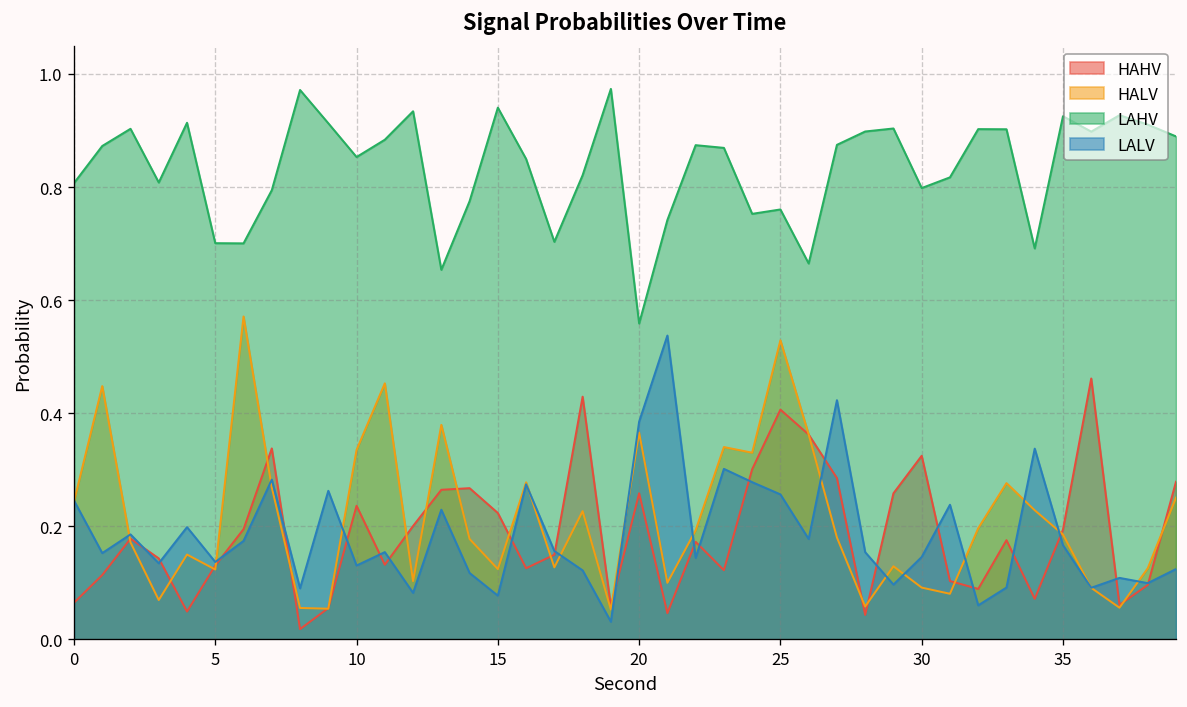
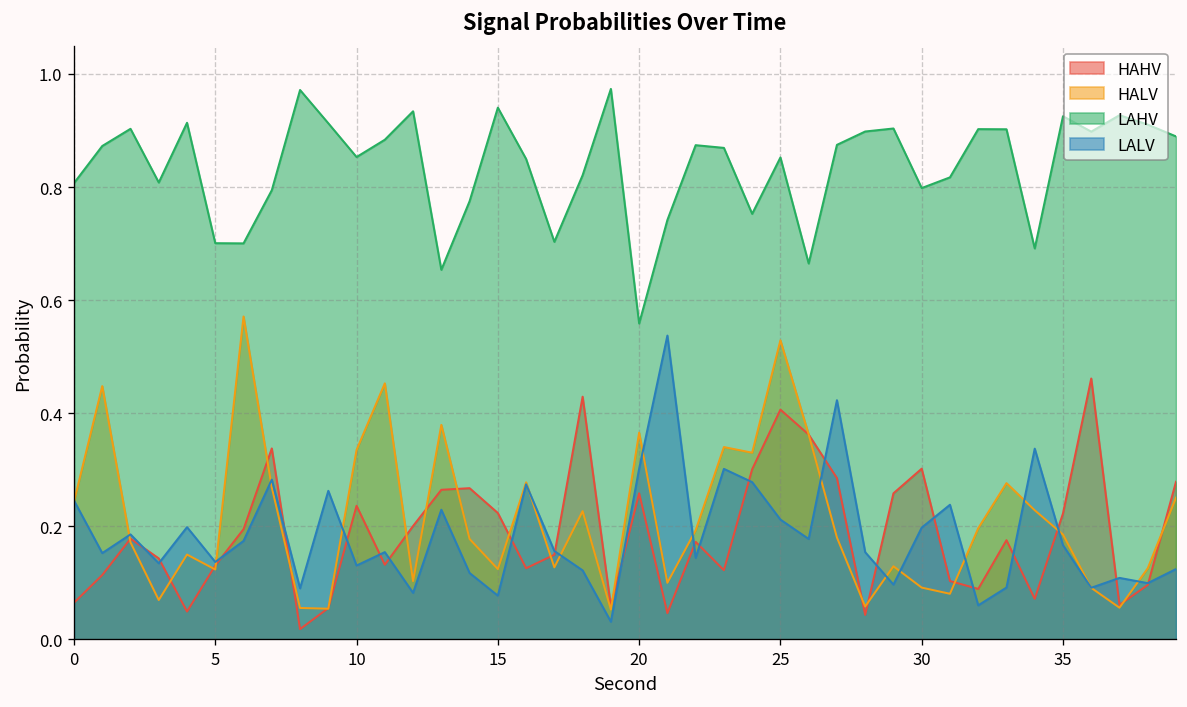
  {
    "HAHV": {
      "0": 0.06,
      "5": 0.13,
      "10": 0.24,
      "15": 0.22,
      "20": 0.26,
      "25": 0.41,
-     "30": 0.32,
-     "35": 0.19
+     "30": 0.30,
+     "35": 0.22
    },
    "HALV": {
      "5": 0.12,
      "10": 0.34,
      "15": 0.12,
      "20": 0.37,
      "25": 0.53,
      "30": 0.09,
      "35": 0.19
    },
    "LAHV": {
      "0": 0.81,
      "5": 0.70,
      "10": 0.85,
      "15": 0.94,
      "20": 0.56,
-     "25": 0.76,
+     "25": 0.85,
      "30": 0.80,
      "35": 0.93
    },
    "LALV": {
      "5": 0.14,
      "10": 0.13,
      "15": 0.08,
-     "20": 0.39,
-     "25": 0.26,
-     "30": 0.15,
+     "20": 0.30,
+     "25": 0.21,
+     "30": 0.20,
      "35": 0.17
    }
  }
